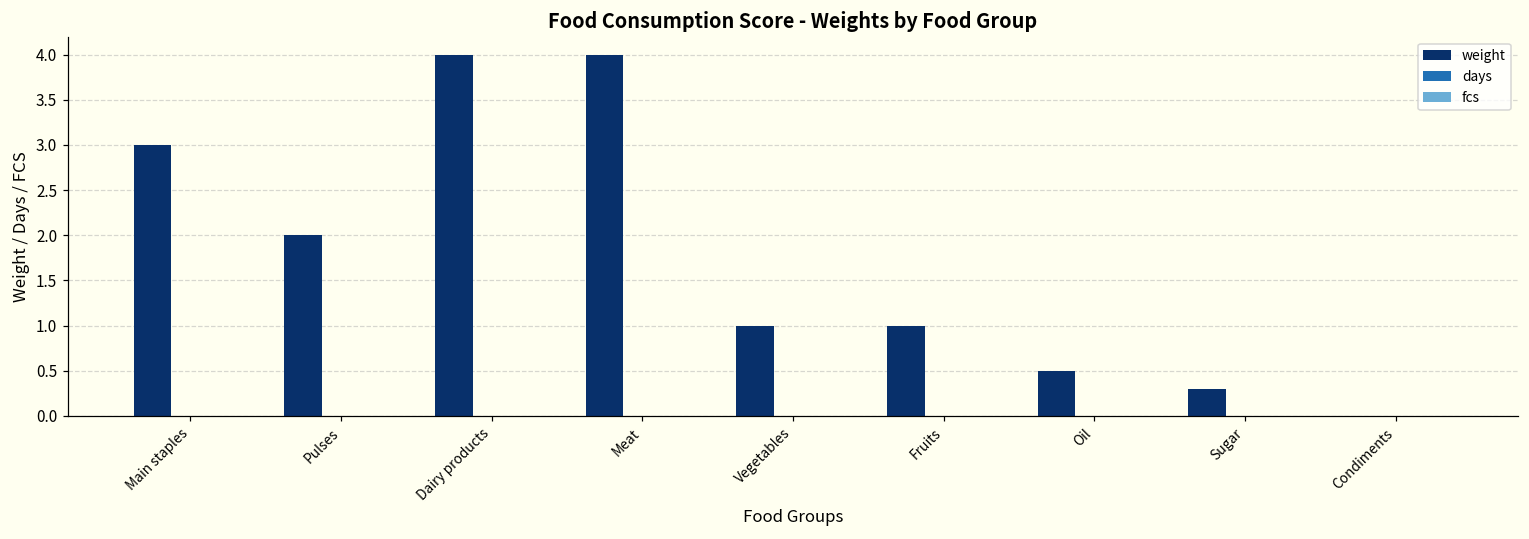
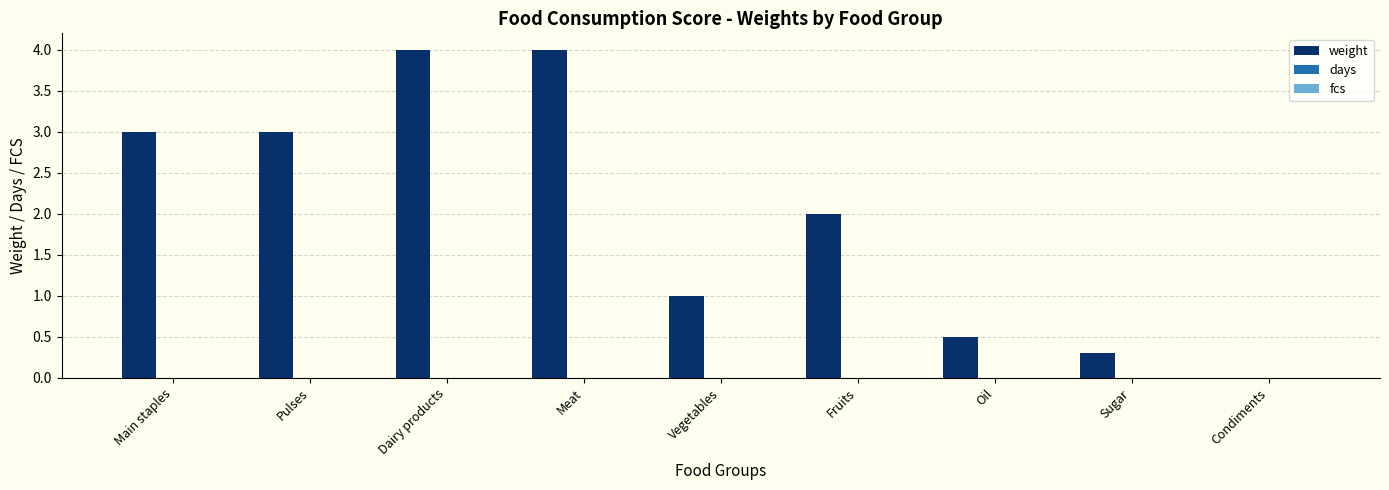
  {
    "weight": {
      "Main staples": 3,
-     "Pulses": 2,
+     "Pulses": 3,
      "Dairy products": 4,
      "Meat": 4,
      "Vegetables": 1,
-     "Fruits": 1,
+     "Fruits": 2,
      "Oil": 0.5,
      "Sugar": 0.3,
      "Condiments": 0
    },
    "days": {
      "Main staples": 0,
      "Pulses": 0,
      "Dairy products": 0,
      "Meat": 0,
      "Vegetables": 0,
      "Fruits": 0,
      "Oil": 0,
      "Sugar": 0,
      "Condiments": 0
    },
    "fcs": {
      "Main staples": 0,
      "Pulses": 0,
      "Dairy products": 0,
      "Meat": 0,
      "Vegetables": 0,
      "Fruits": 0,
      "Oil": 0,
      "Sugar": 0,
      "Condiments": 0
    }
  }
